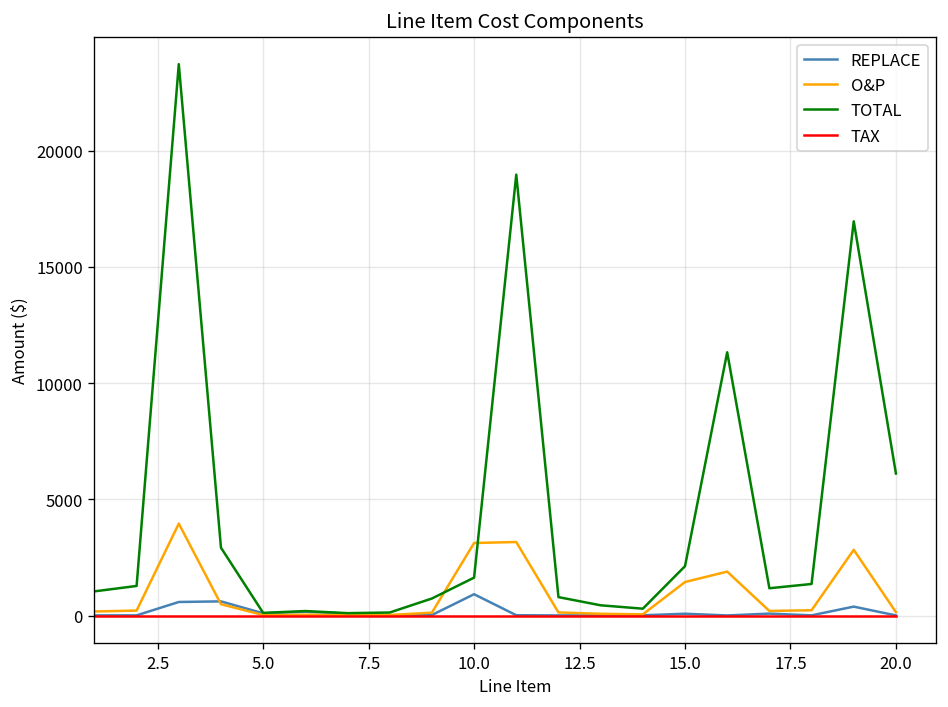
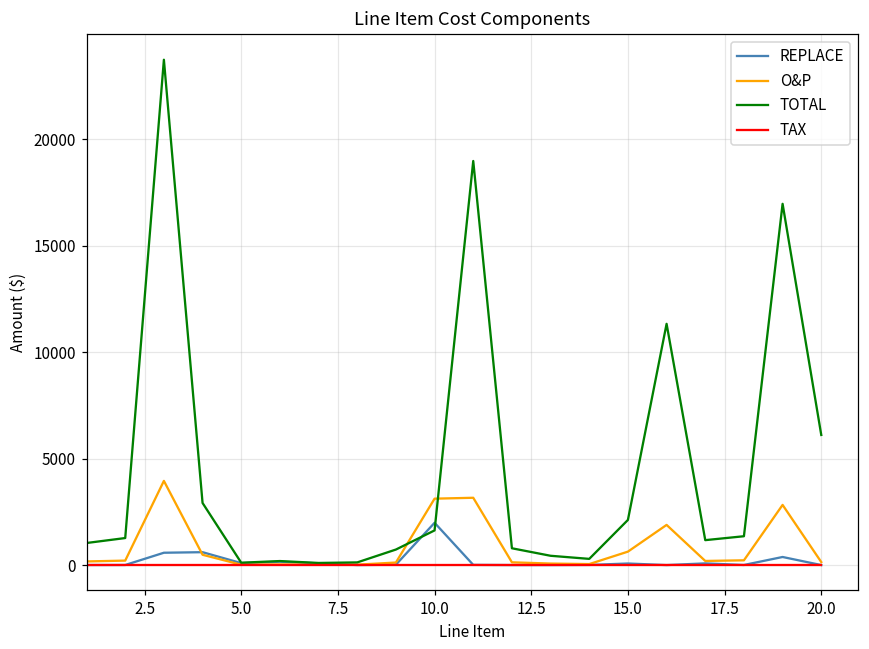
  {
    "REPLACE": {
-     "10.0": 900
+     "10.0": 2000
    },
    "O&P": {
      "10.0": 3100,
-     "15.0": 1400,
+     "15.0": 600,
      "20.0": 100
    },
    "TOTAL": {
      "10.0": 1600,
      "15.0": 2100,
      "20.0": 6100
    },
    "TAX": {
      "10.0": 0
    }
  }
